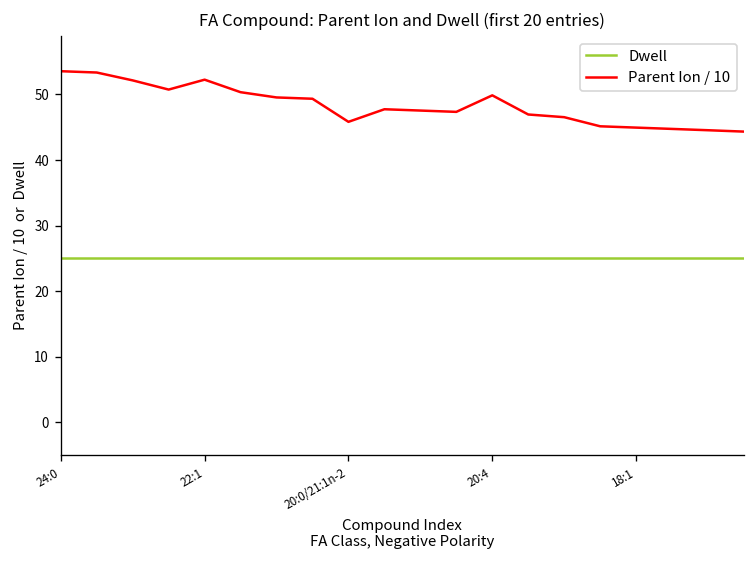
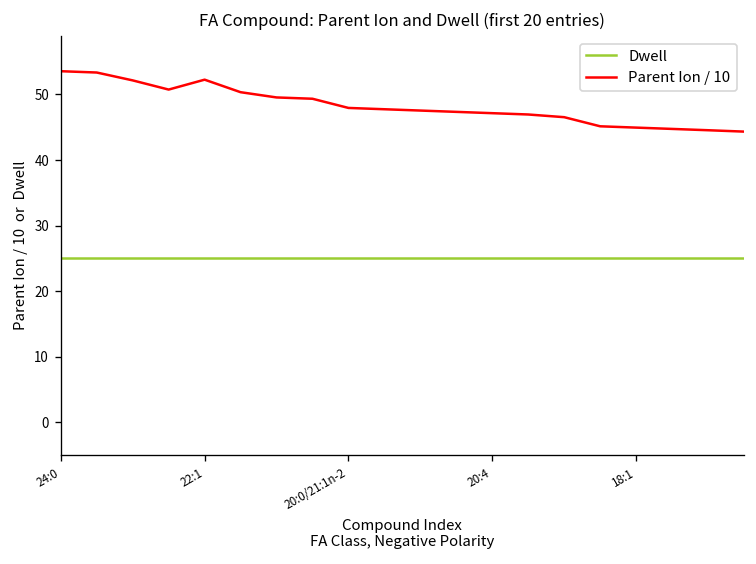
  {
    "Dwell": {
      "24:0": 25,
      "22:1": 25,
      "20:0/21:1n-2": 25,
      "20:4": 25,
      "18:1": 25
    },
    "Parent Ion / 10": {
      "24:0": 54,
      "22:1": 52,
-     "20:0/21:1n-2": 46,
-     "20:4": 50,
+     "20:0/21:1n-2": 48,
+     "20:4": 47,
      "18:1": 45
    }
  }
